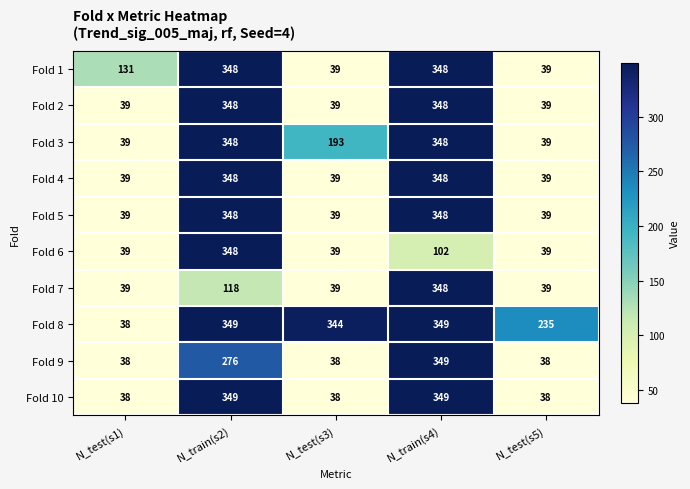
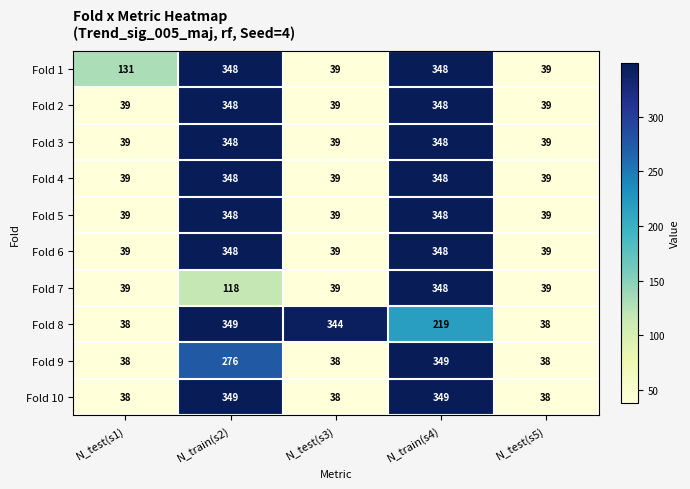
  {
    "Fold 1": {
      "N_test(s1)": 131,
      "N_train(s2)": 348,
      "N_test(s3)": 39,
      "N_train(s4)": 348,
      "N_test(s5)": 39
    },
    "Fold 2": {
      "N_test(s1)": 39,
      "N_train(s2)": 348,
      "N_test(s3)": 39,
      "N_train(s4)": 348,
      "N_test(s5)": 39
    },
    "Fold 3": {
      "N_test(s1)": 39,
      "N_train(s2)": 348,
-     "N_test(s3)": 193,
+     "N_test(s3)": 39,
      "N_train(s4)": 348,
      "N_test(s5)": 39
    },
    "Fold 4": {
      "N_test(s1)": 39,
      "N_train(s2)": 348,
      "N_test(s3)": 39,
      "N_train(s4)": 348,
      "N_test(s5)": 39
    },
    "Fold 5": {
      "N_test(s1)": 39,
      "N_train(s2)": 348,
      "N_test(s3)": 39,
      "N_train(s4)": 348,
      "N_test(s5)": 39
    },
    "Fold 6": {
      "N_test(s1)": 39,
      "N_train(s2)": 348,
      "N_test(s3)": 39,
-     "N_train(s4)": 102,
+     "N_train(s4)": 348,
      "N_test(s5)": 39
    },
    "Fold 7": {
      "N_test(s1)": 39,
      "N_train(s2)": 118,
      "N_test(s3)": 39,
      "N_train(s4)": 348,
      "N_test(s5)": 39
    },
    "Fold 8": {
      "N_test(s1)": 38,
      "N_train(s2)": 349,
      "N_test(s3)": 344,
-     "N_train(s4)": 349,
-     "N_test(s5)": 235
+     "N_train(s4)": 219,
+     "N_test(s5)": 38
    },
    "Fold 9": {
      "N_test(s1)": 38,
      "N_train(s2)": 276,
      "N_test(s3)": 38,
      "N_train(s4)": 349,
      "N_test(s5)": 38
    },
    "Fold 10": {
      "N_test(s1)": 38,
      "N_train(s2)": 349,
      "N_test(s3)": 38,
      "N_train(s4)": 349,
      "N_test(s5)": 38
    }
  }
